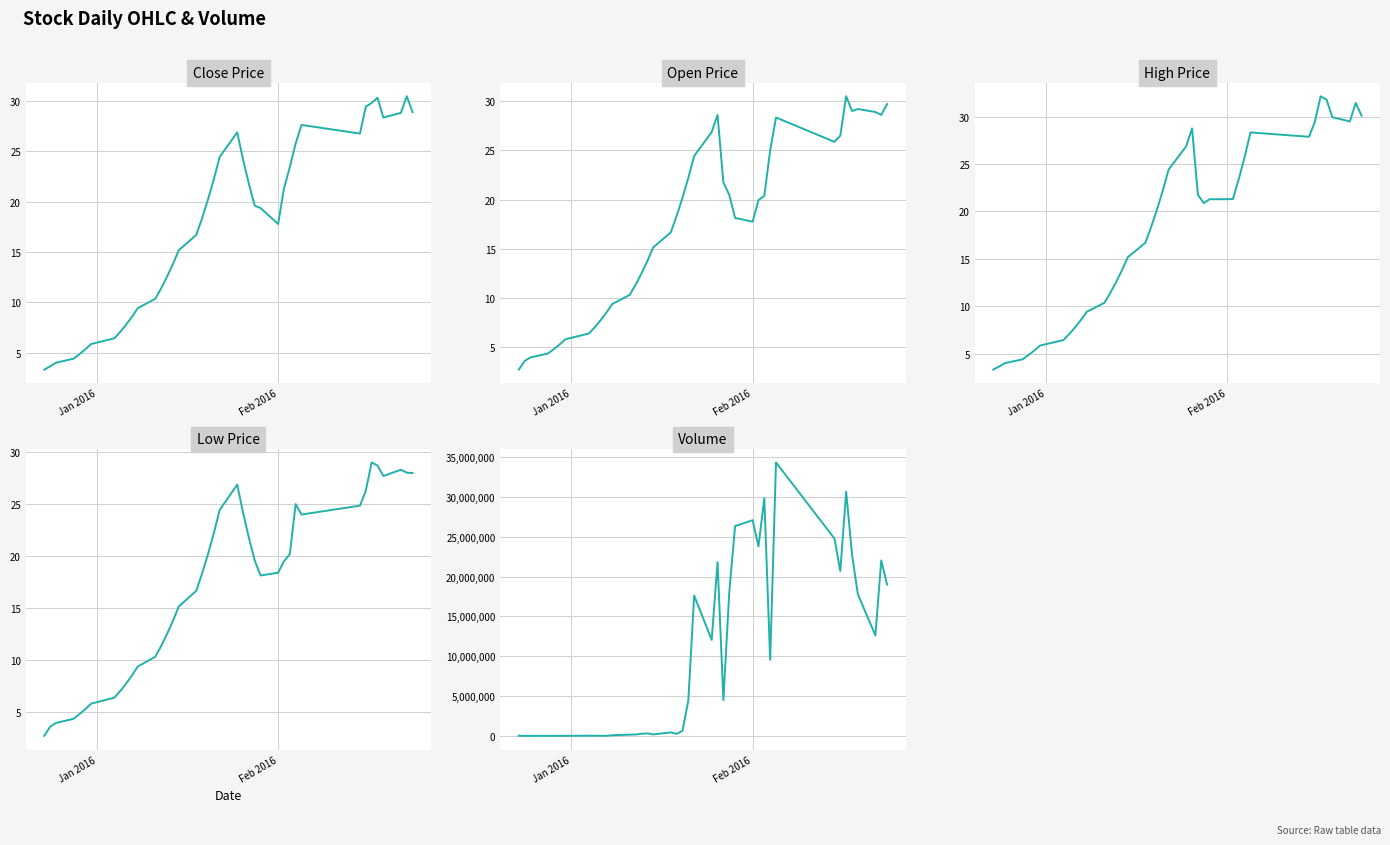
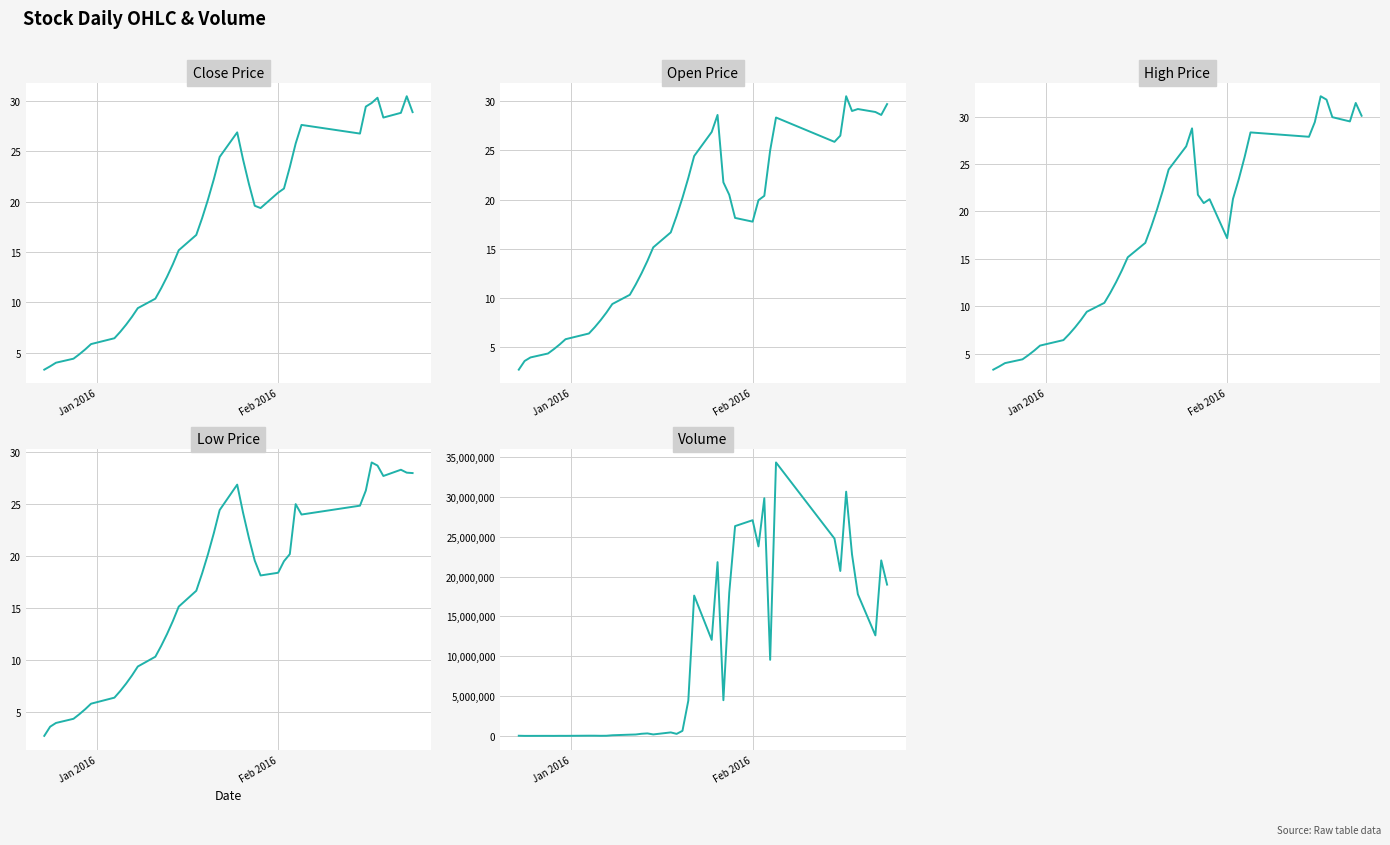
  {
    "Close Price": {
-     "Feb 2016": "17.8"
+     "Feb 2016": "20.9"
    },
    "Open Price": {
      "Feb 2016": "18"
    },
    "High Price": {
-     "Feb 2016": "21"
+     "Feb 2016": "17"
    },
    "Low Price": {
      "Feb 2016": "18.4"
    },
    "Volume": {
      "Feb 2016": "27,000,000"
    }
  }
